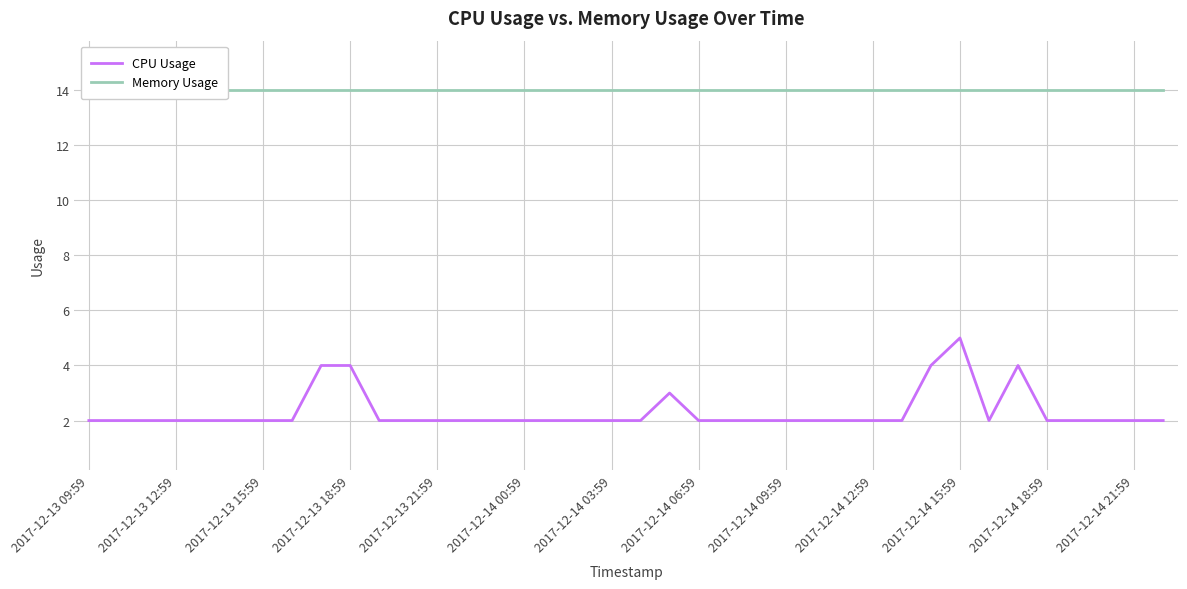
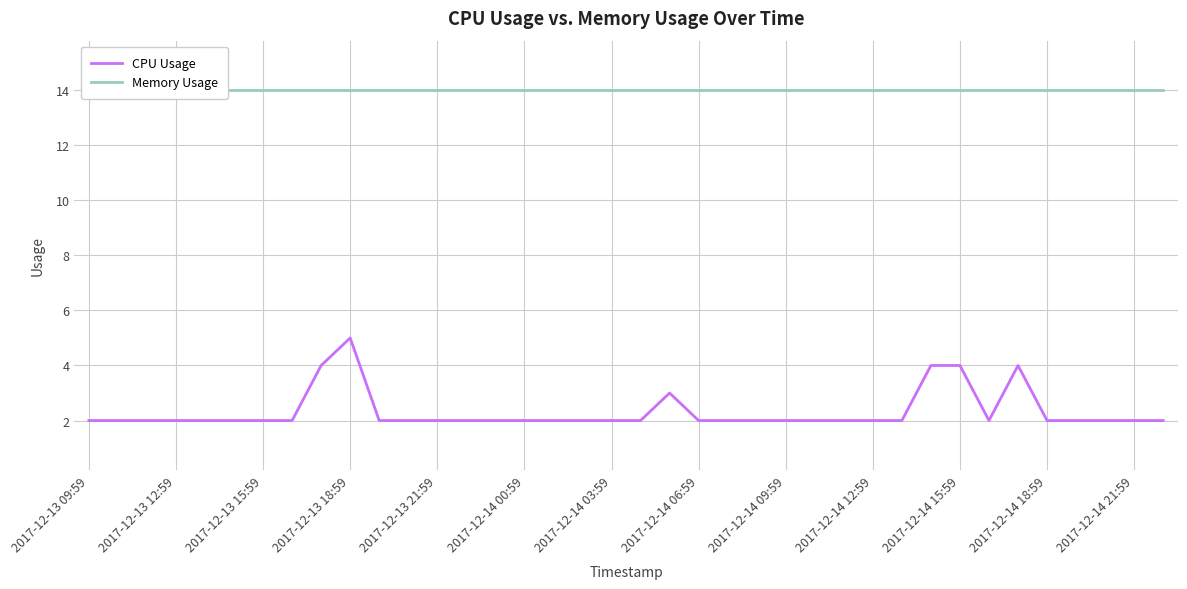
  {
    "CPU Usage": {
      "2017-12-13 09:59": 2,
      "2017-12-13 12:59": 2,
      "2017-12-13 15:59": 2,
-     "2017-12-13 18:59": 4,
+     "2017-12-13 18:59": 5,
      "2017-12-13 21:59": 2,
      "2017-12-14 00:59": 2,
      "2017-12-14 03:59": 2,
      "2017-12-14 06:59": 2,
      "2017-12-14 09:59": 2,
      "2017-12-14 12:59": 2,
-     "2017-12-14 15:59": 5,
+     "2017-12-14 15:59": 4,
      "2017-12-14 18:59": 2,
      "2017-12-14 21:59": 2
    },
    "Memory Usage": {
      "2017-12-13 15:59": 14,
      "2017-12-13 18:59": 14,
      "2017-12-13 21:59": 14,
      "2017-12-14 00:59": 14,
      "2017-12-14 03:59": 14,
      "2017-12-14 06:59": 14,
      "2017-12-14 09:59": 14,
      "2017-12-14 12:59": 14,
      "2017-12-14 15:59": 14,
      "2017-12-14 18:59": 14,
      "2017-12-14 21:59": 14
    }
  }
